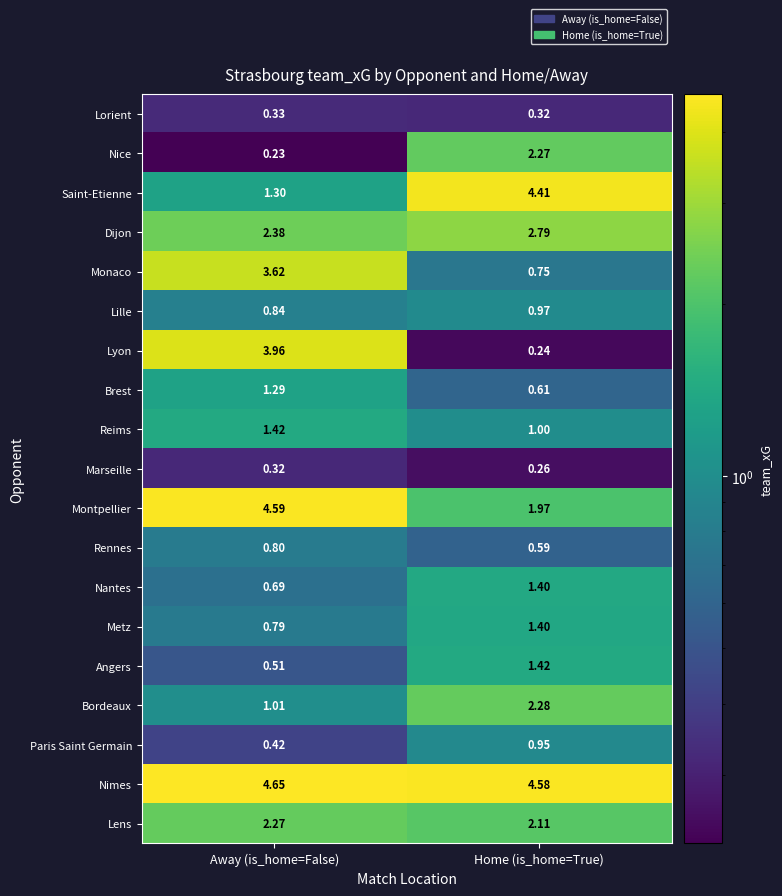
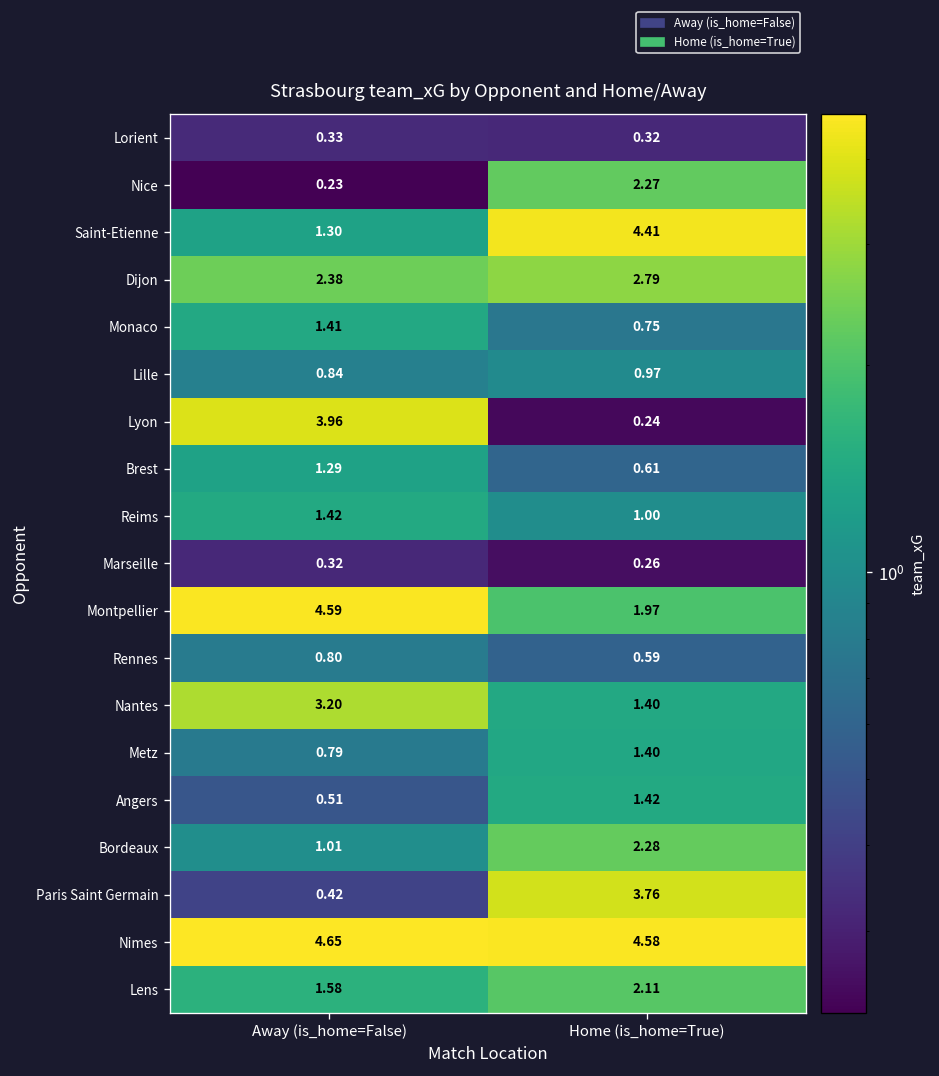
  {
    "Lorient": {
      "Away (is_home=False)": 0.33,
      "Home (is_home=True)": 0.32
    },
    "Nice": {
      "Away (is_home=False)": 0.23,
      "Home (is_home=True)": 2.27
    },
    "Saint-Etienne": {
      "Away (is_home=False)": 1.30,
      "Home (is_home=True)": 4.41
    },
    "Dijon": {
      "Away (is_home=False)": 2.38,
      "Home (is_home=True)": 2.79
    },
    "Monaco": {
-     "Away (is_home=False)": 3.62,
+     "Away (is_home=False)": 1.41,
      "Home (is_home=True)": 0.75
    },
    "Lille": {
      "Away (is_home=False)": 0.84,
      "Home (is_home=True)": 0.97
    },
    "Lyon": {
      "Away (is_home=False)": 3.96,
      "Home (is_home=True)": 0.24
    },
    "Brest": {
      "Away (is_home=False)": 1.29,
      "Home (is_home=True)": 0.61
    },
    "Reims": {
      "Away (is_home=False)": 1.42,
      "Home (is_home=True)": 1.00
    },
    "Marseille": {
      "Away (is_home=False)": 0.32,
      "Home (is_home=True)": 0.26
    },
    "Montpellier": {
      "Away (is_home=False)": 4.59,
      "Home (is_home=True)": 1.97
    },
    "Rennes": {
      "Away (is_home=False)": 0.80,
      "Home (is_home=True)": 0.59
    },
    "Nantes": {
-     "Away (is_home=False)": 0.69,
+     "Away (is_home=False)": 3.20,
      "Home (is_home=True)": 1.40
    },
    "Metz": {
      "Away (is_home=False)": 0.79,
      "Home (is_home=True)": 1.40
    },
    "Angers": {
      "Away (is_home=False)": 0.51,
      "Home (is_home=True)": 1.42
    },
    "Bordeaux": {
      "Away (is_home=False)": 1.01,
      "Home (is_home=True)": 2.28
    },
    "Paris Saint Germain": {
      "Away (is_home=False)": 0.42,
-     "Home (is_home=True)": 0.95
+     "Home (is_home=True)": 3.76
    },
    "Nimes": {
      "Away (is_home=False)": 4.65,
      "Home (is_home=True)": 4.58
    },
    "Lens": {
-     "Away (is_home=False)": 2.27,
+     "Away (is_home=False)": 1.58,
      "Home (is_home=True)": 2.11
    }
  }
